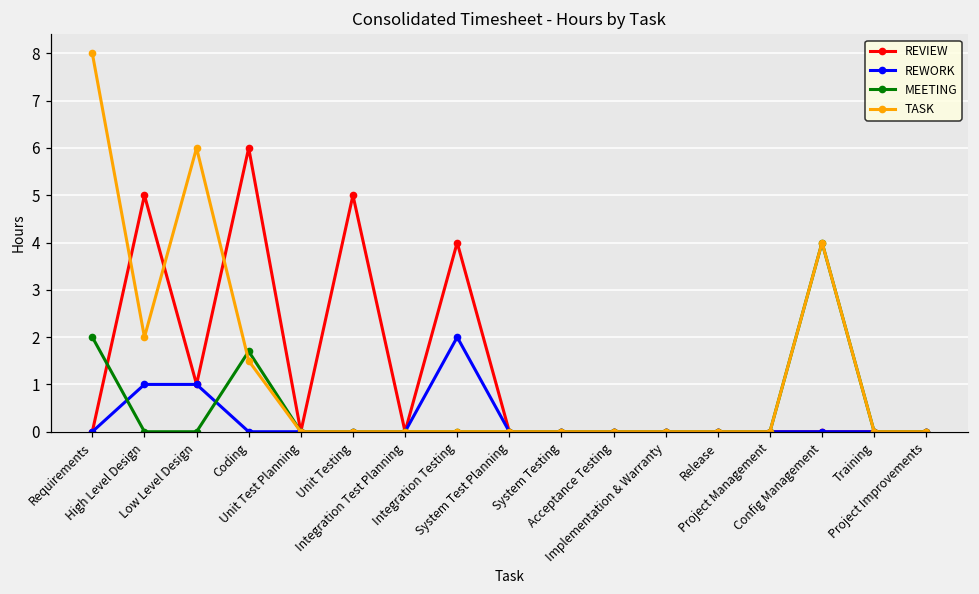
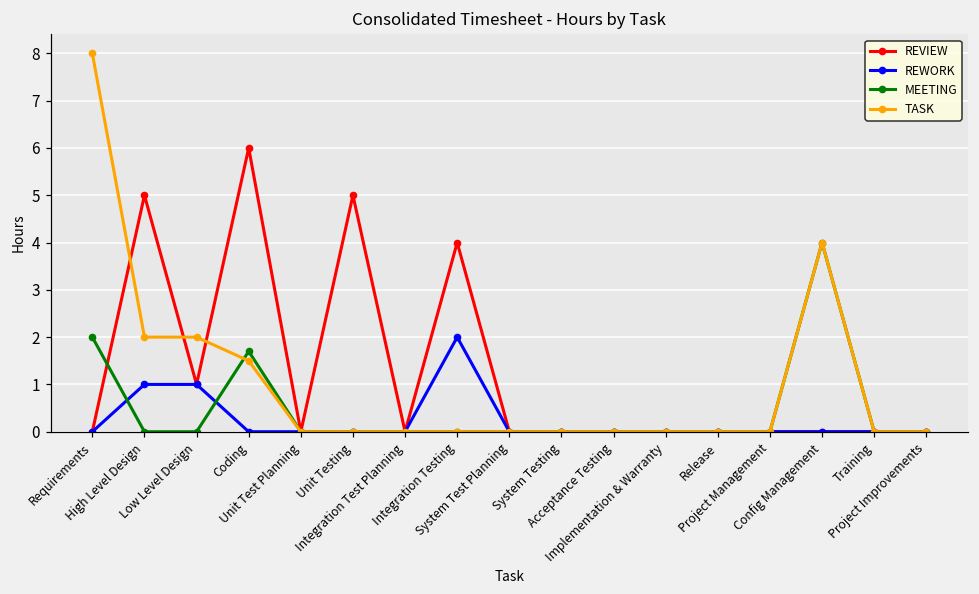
  {
    "REVIEW": {
      "High Level Design": 5,
      "Coding": 6,
      "Unit Testing": 5,
      "Integration Testing": 4
    },
    "REWORK": {
      "High Level Design": 1,
      "Coding": 0,
      "Integration Testing": 2
    },
    "MEETING": {
      "Requirements": 2,
      "High Level Design": 0,
      "Low Level Design": 0,
      "Coding": 1.7
    },
    "TASK": {
      "Requirements": 8,
      "High Level Design": 2,
-     "Low Level Design": 6,
+     "Low Level Design": 2,
      "Coding": 1.5
    }
  }
